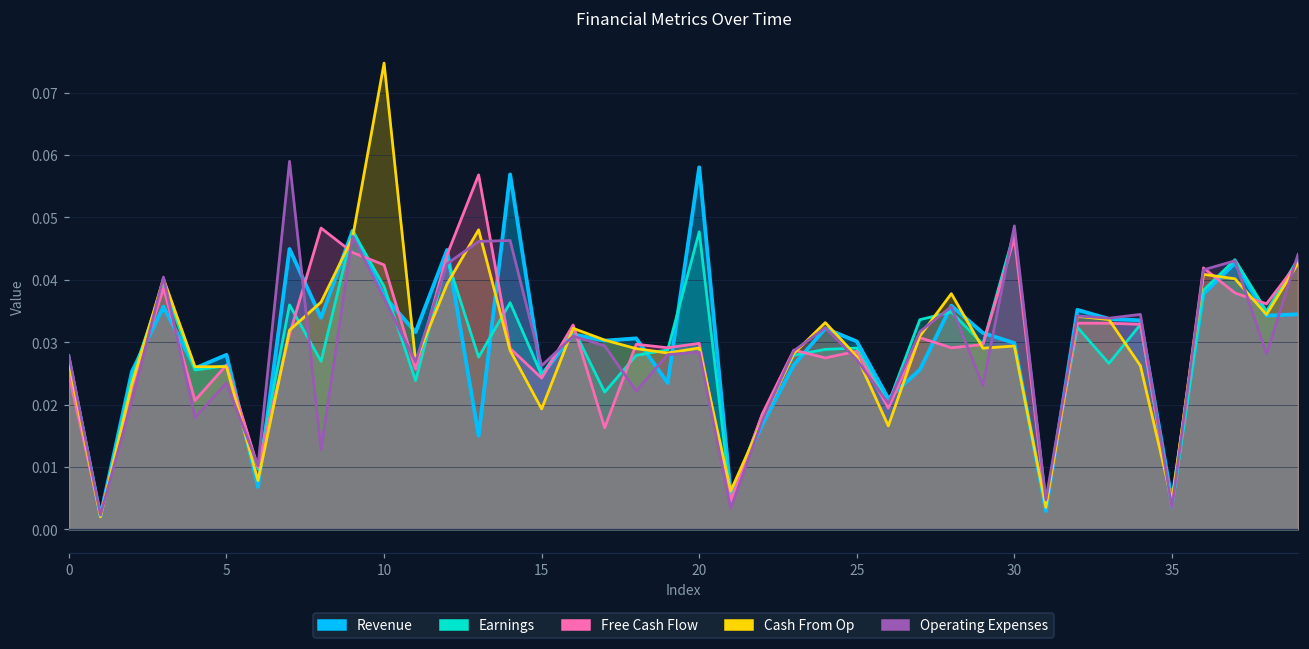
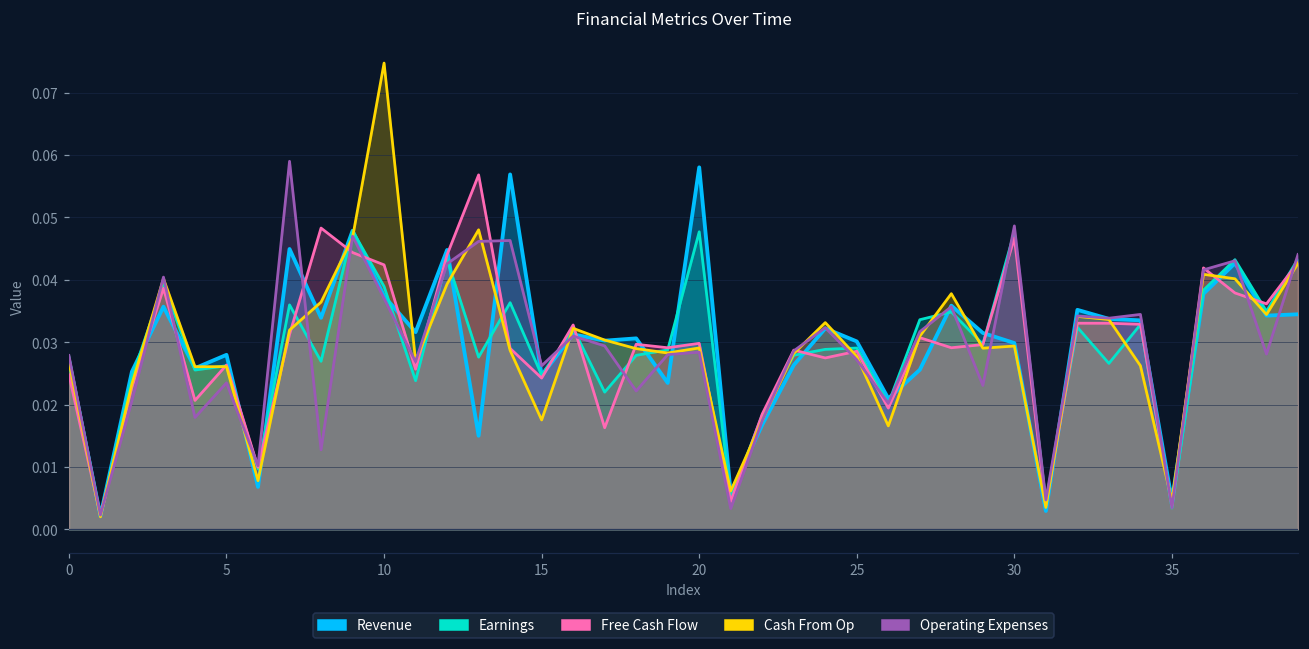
  {
    "Cash From Op": {
      "10": 0.075,
-     "15": 0.019,
+     "15": 0.018,
      "20": 0.029,
      "25": 0.028,
      "30": 0.029
    }
  }
